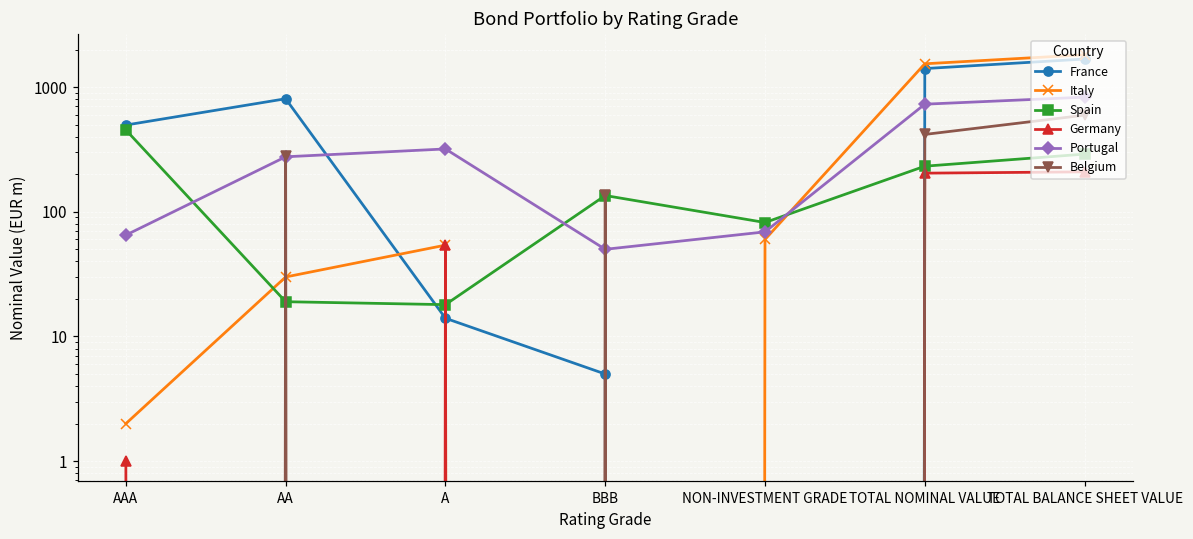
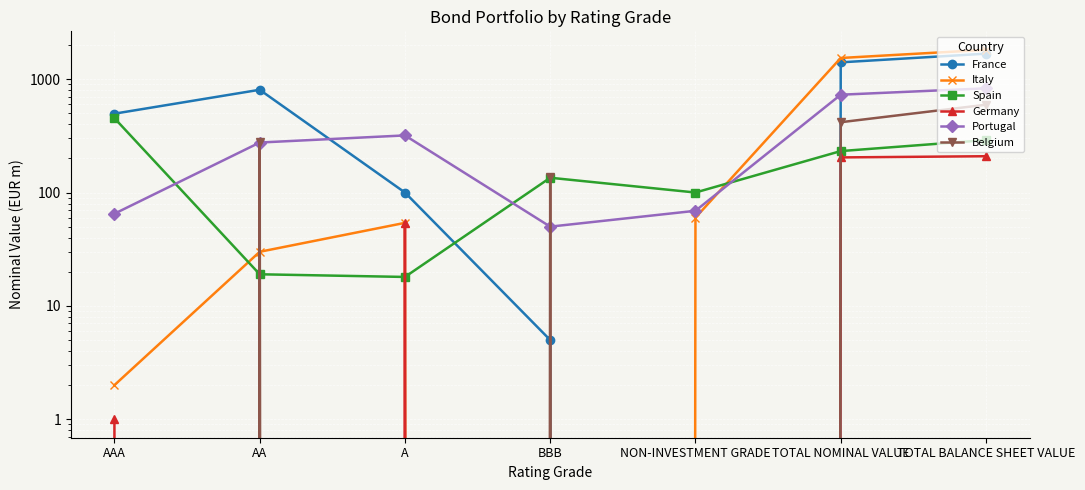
  {
    "France": {
      "AAA": 500,
      "AA": 800,
-     "A": 14,
+     "A": 100,
      "BBB": 5,
      "TOTAL NOMINAL VALUE": 1400
    },
    "Italy": {
      "AAA": 2,
      "AA": 30,
      "NON-INVESTMENT GRADE": 60,
      "TOTAL NOMINAL VALUE": 1500
    },
    "Spain": {
      "AAA": 450,
      "AA": 19,
      "A": 18,
-     "NON-INVESTMENT GRADE": 80,
+     "NON-INVESTMENT GRADE": 100,
      "TOTAL NOMINAL VALUE": 230
    },
    "Germany": {
      "AAA": 1,
      "TOTAL NOMINAL VALUE": 200,
      "TOTAL BALANCE SHEET VALUE": 210
    },
    "Portugal": {
      "AAA": 70,
      "A": 320,
      "BBB": 50,
      "NON-INVESTMENT GRADE": 70,
      "TOTAL NOMINAL VALUE": 700
    },
    "Belgium": {
      "TOTAL NOMINAL VALUE": 420
    }
  }
